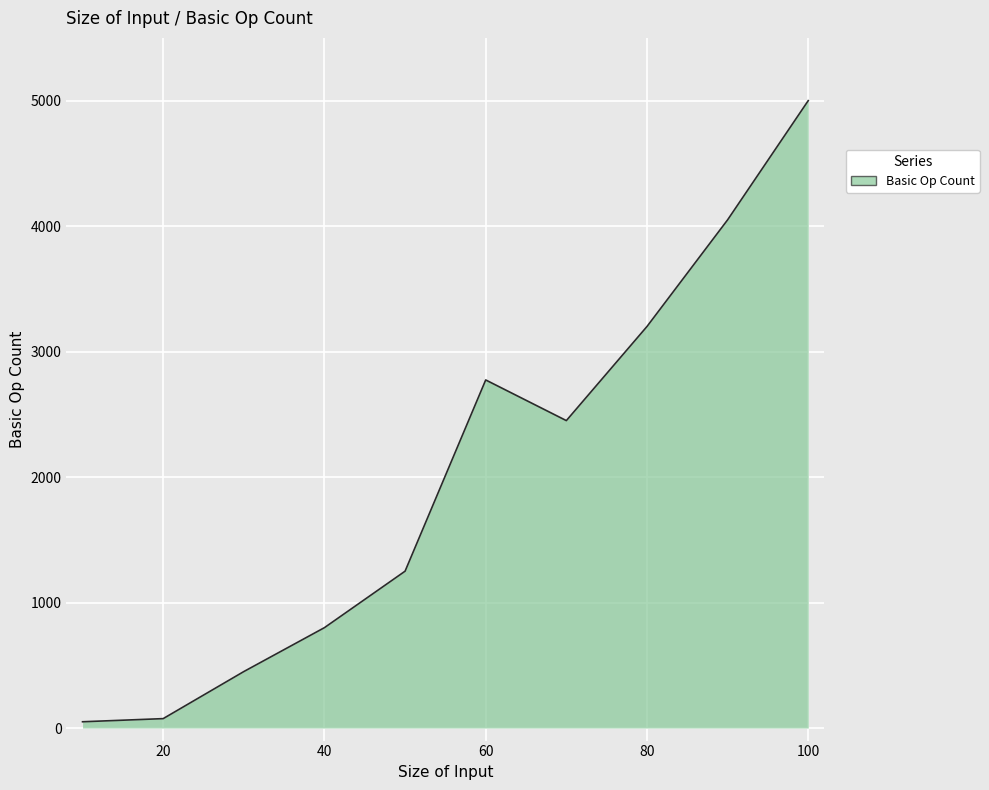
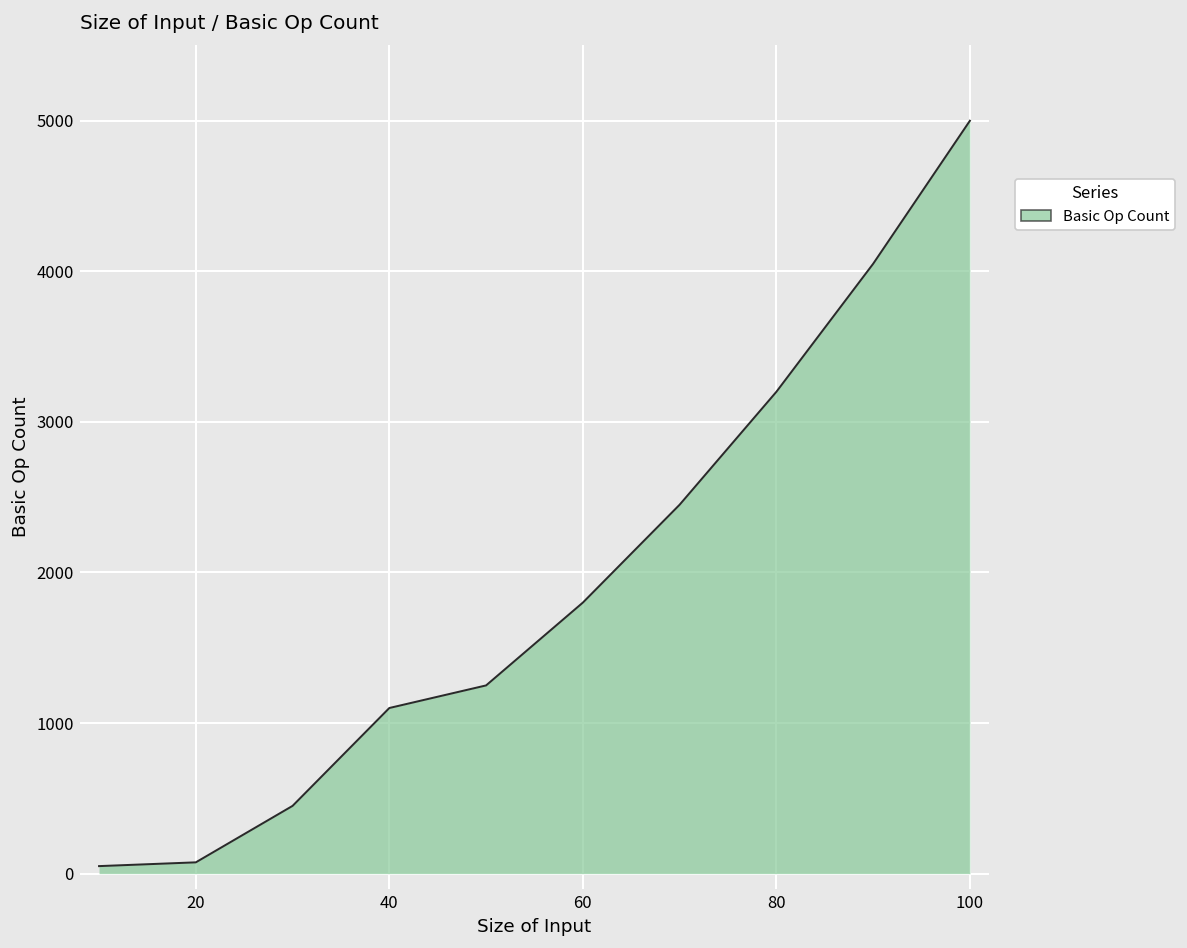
  {
    "20": 80,
-   "40": 800,
-   "60": 2770,
+   "40": 1100,
+   "60": 1800,
    "80": 3200,
    "100": 5000
  }
